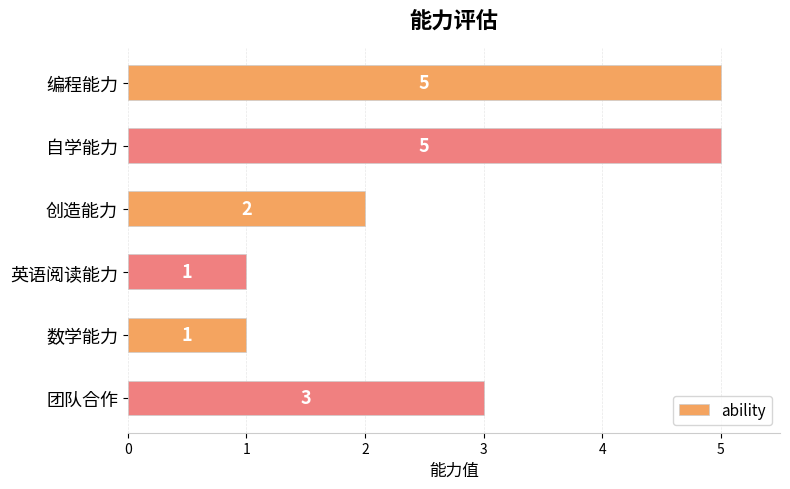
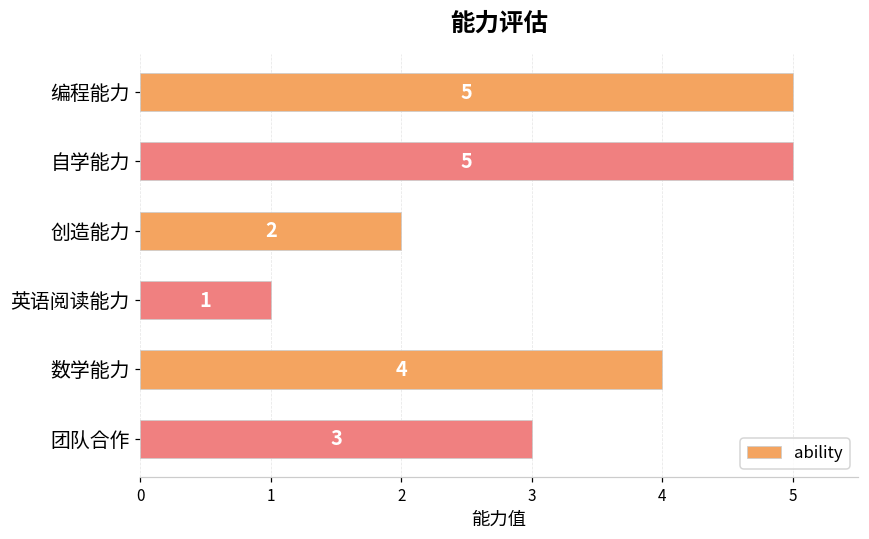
  {
    "编程能力": 5,
    "自学能力": 5,
    "创造能力": 2,
    "英语阅读能力": 1,
-   "数学能力": 1,
+   "数学能力": 4,
    "团队合作": 3
  }
